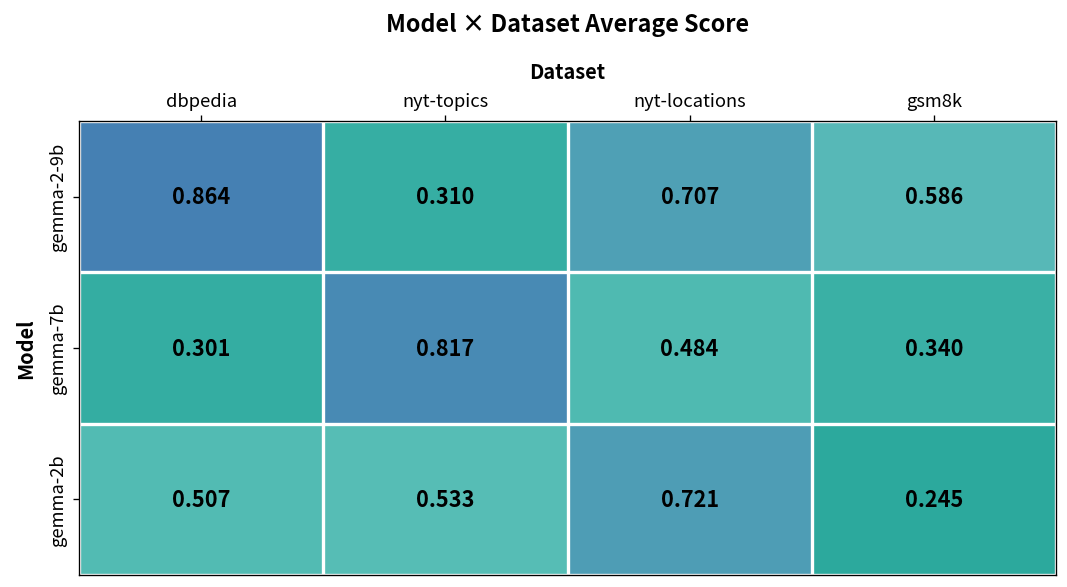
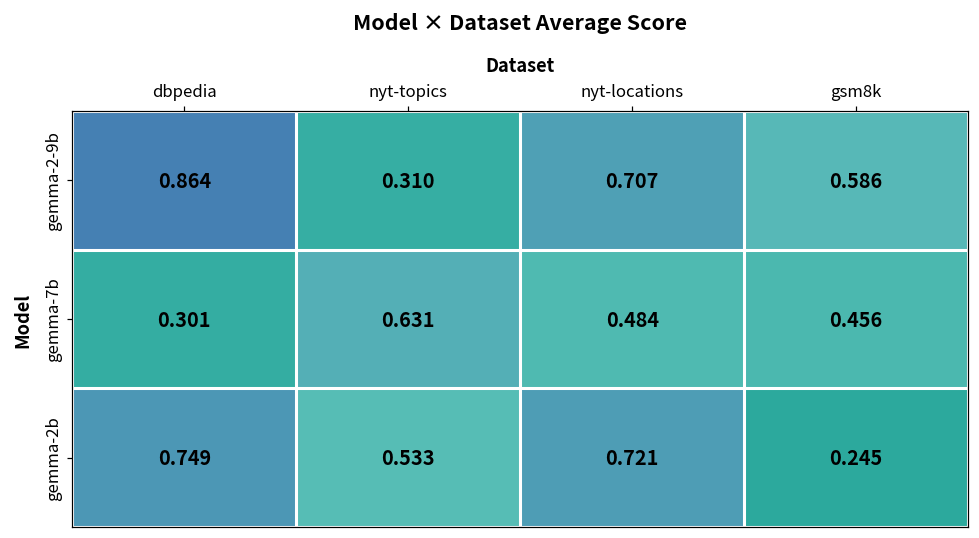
  {
    "gemma-2-9b": {
      "dbpedia": 0.864,
      "nyt-topics": 0.310,
      "nyt-locations": 0.707,
      "gsm8k": 0.586
    },
    "gemma-7b": {
      "dbpedia": 0.301,
-     "nyt-topics": 0.817,
+     "nyt-topics": 0.631,
      "nyt-locations": 0.484,
-     "gsm8k": 0.340
+     "gsm8k": 0.456
    },
    "gemma-2b": {
-     "dbpedia": 0.507,
+     "dbpedia": 0.749,
      "nyt-topics": 0.533,
      "nyt-locations": 0.721,
      "gsm8k": 0.245
    }
  }
